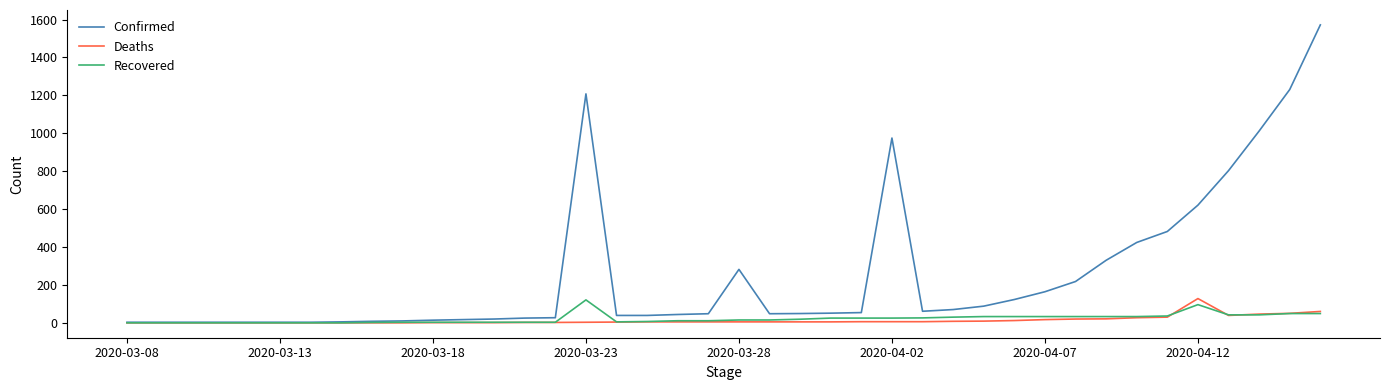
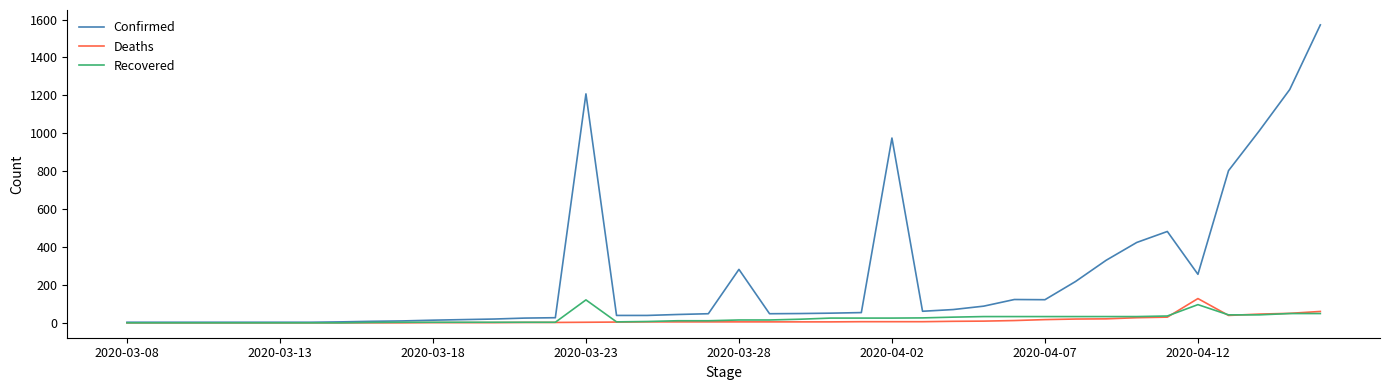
  {
    "Confirmed": {
      "2020-03-23": 1210,
      "2020-03-28": 280,
      "2020-04-02": 980,
-     "2020-04-07": 160,
-     "2020-04-12": 620
+     "2020-04-07": 120,
+     "2020-04-12": 260
    },
    "Deaths": {
      "2020-03-23": 0,
      "2020-04-02": 10,
      "2020-04-07": 20,
      "2020-04-12": 130
    },
    "Recovered": {
      "2020-03-23": 120,
      "2020-04-02": 30,
      "2020-04-07": 30,
      "2020-04-12": 100
    }
  }
